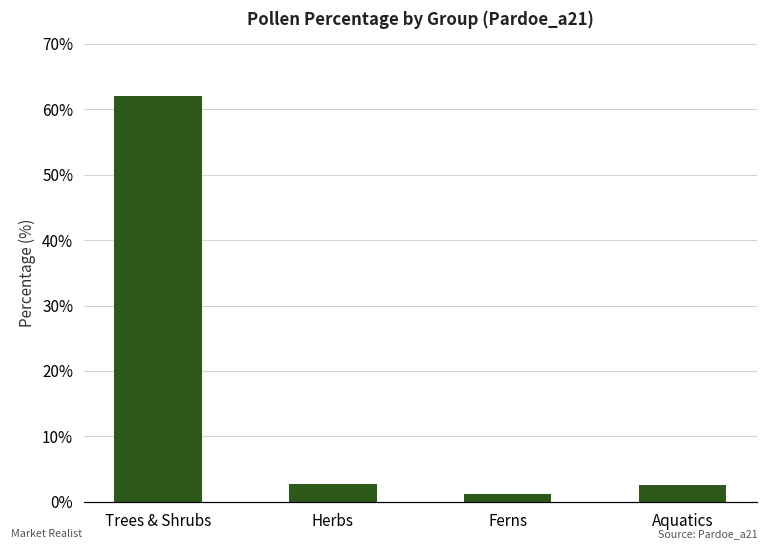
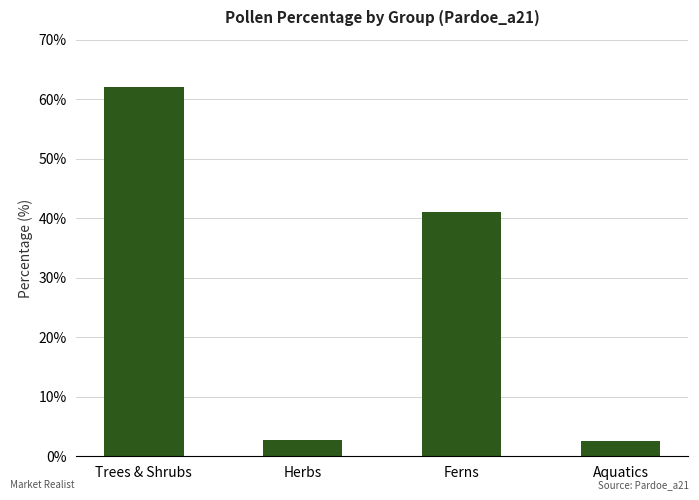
  {
    "Trees & Shrubs": "62%",
    "Herbs": "3%",
-   "Ferns": "1%",
+   "Ferns": "41%",
    "Aquatics": "3%"
  }
